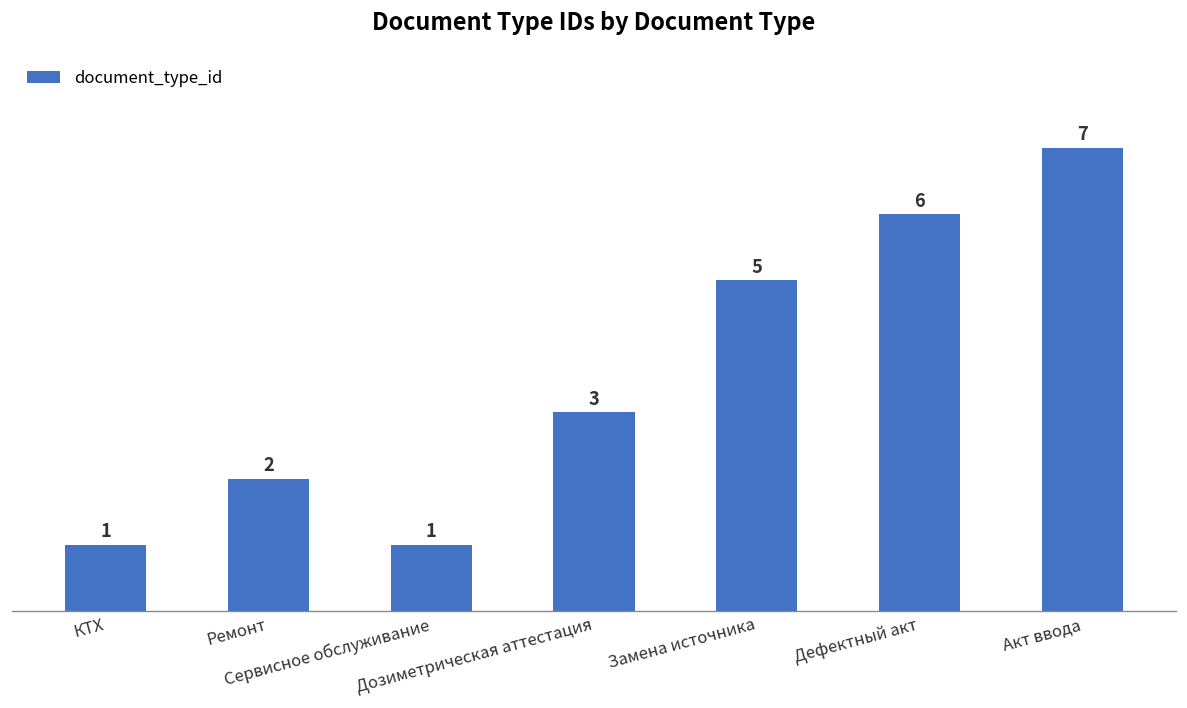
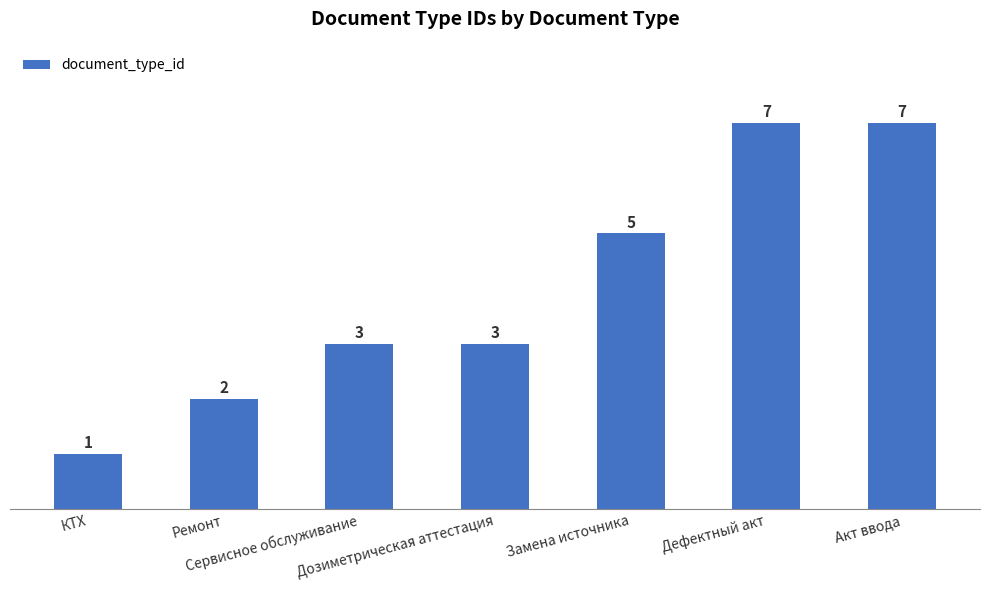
  {
    "КТХ": 1,
    "Ремонт": 2,
-   "Сервисное обслуживание": 1,
+   "Сервисное обслуживание": 3,
    "Дозиметрическая аттестация": 3,
    "Замена источника": 5,
-   "Дефектный акт": 6,
+   "Дефектный акт": 7,
    "Акт ввода": 7
  }
